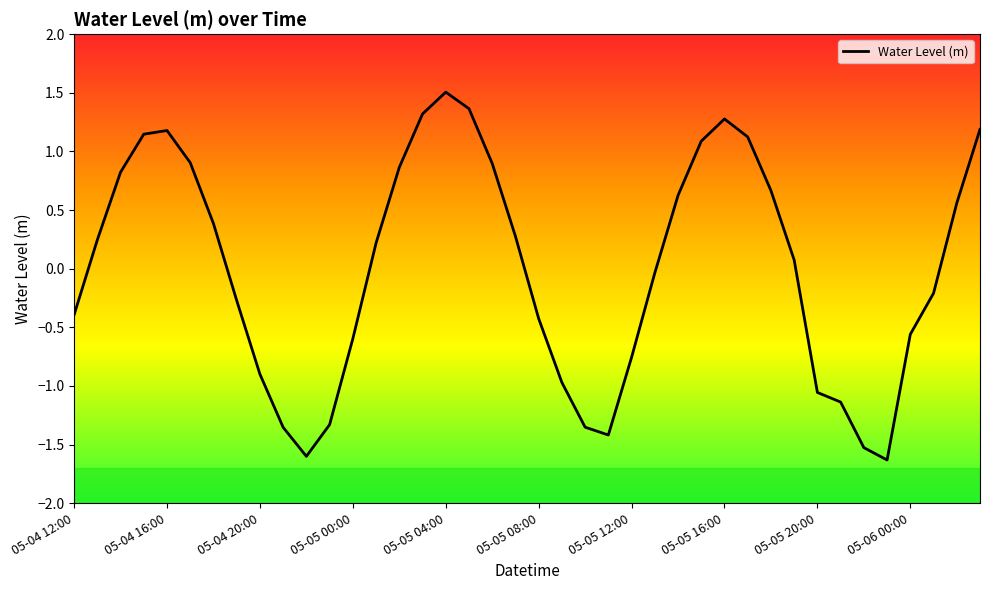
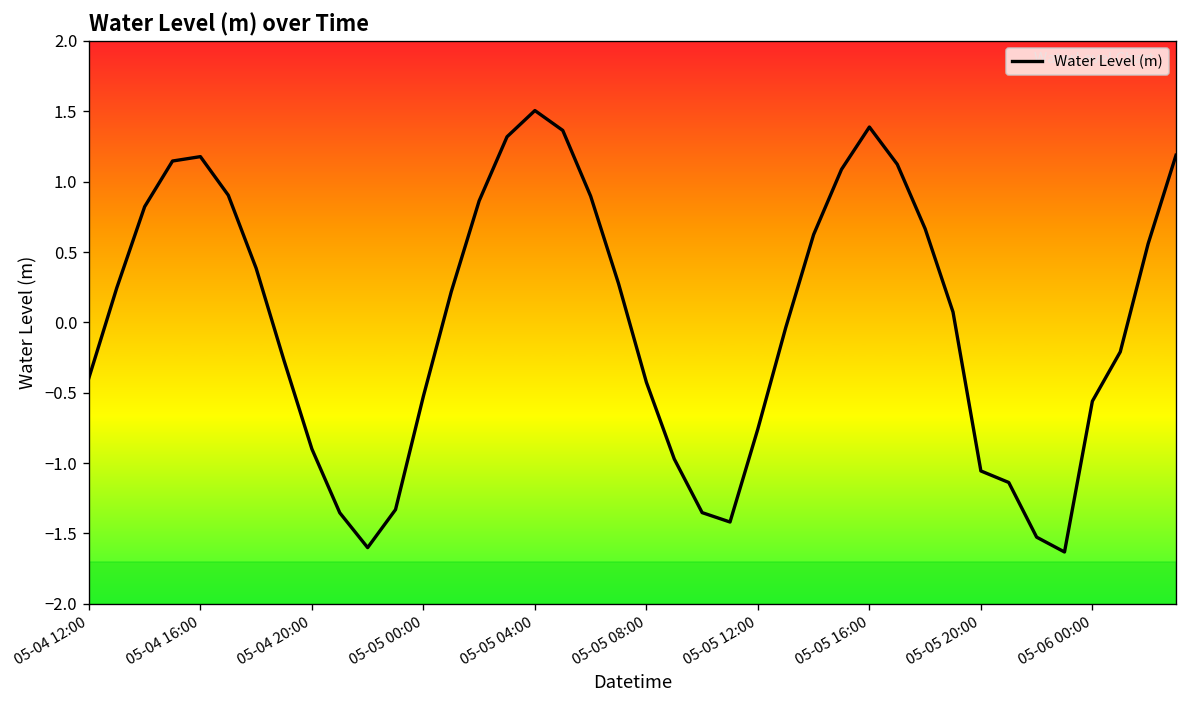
  {
    "05-04 12:00": -0.39,
    "05-04 16:00": 1.18,
    "05-04 20:00": -0.90,
-   "05-05 00:00": -0.60,
+   "05-05 00:00": -0.52,
    "05-05 04:00": 1.51,
    "05-05 08:00": -0.43,
    "05-05 12:00": -0.76,
-   "05-05 16:00": 1.28,
+   "05-05 16:00": 1.39,
    "05-05 20:00": -1.06,
    "05-06 00:00": -0.56
  }
